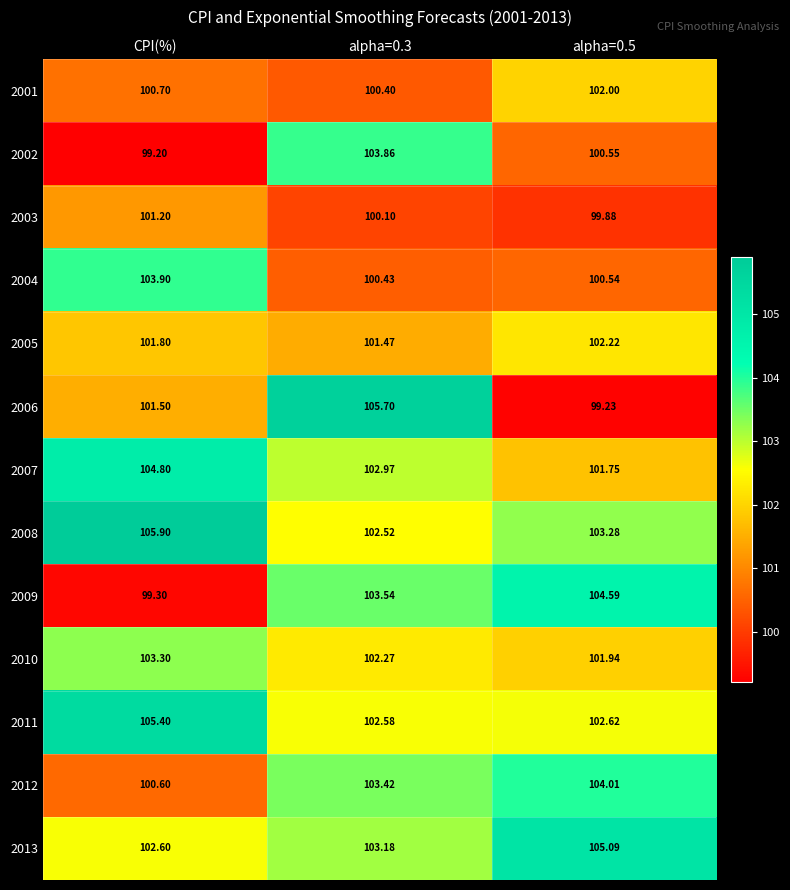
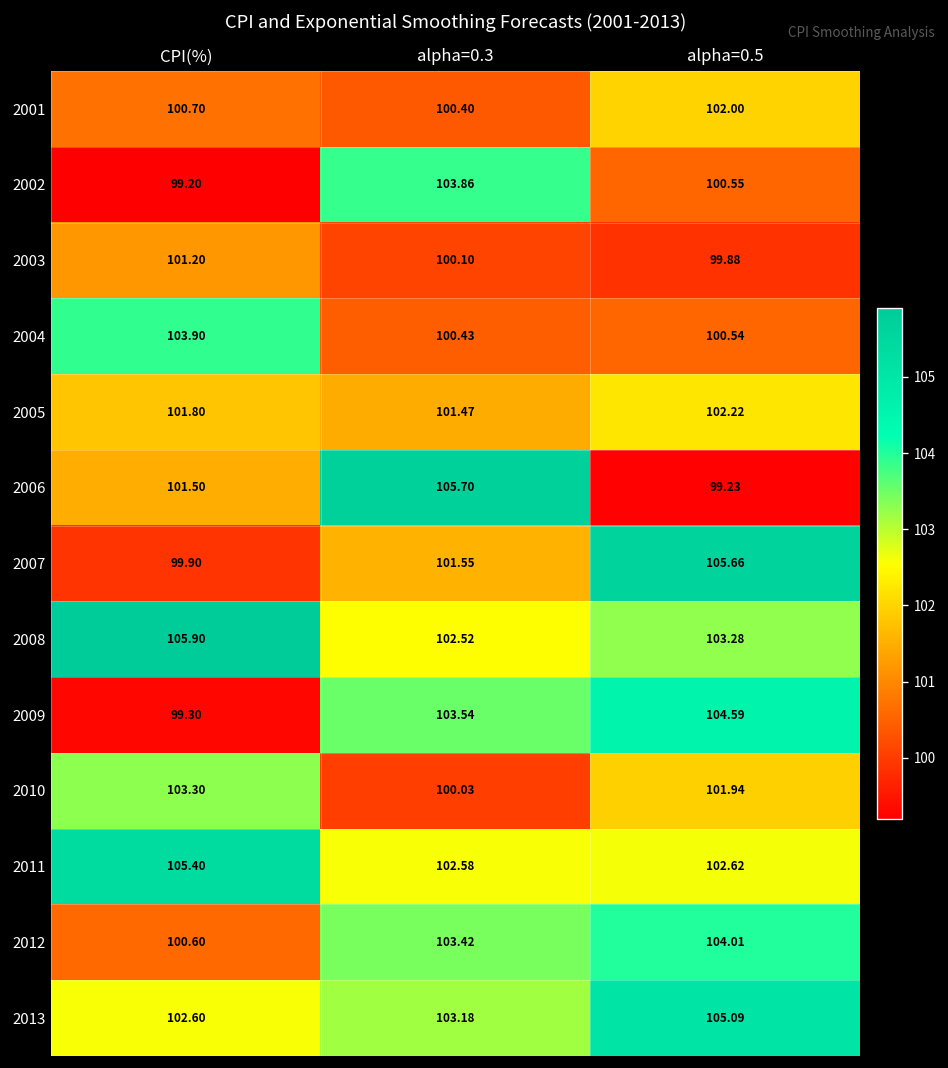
  {
    "2001": {
      "CPI(%)": 100.70,
      "alpha=0.3": 100.40,
      "alpha=0.5": 102.00
    },
    "2002": {
      "CPI(%)": 99.20,
      "alpha=0.3": 103.86,
      "alpha=0.5": 100.55
    },
    "2003": {
      "CPI(%)": 101.20,
      "alpha=0.3": 100.10,
      "alpha=0.5": 99.88
    },
    "2004": {
      "CPI(%)": 103.90,
      "alpha=0.3": 100.43,
      "alpha=0.5": 100.54
    },
    "2005": {
      "CPI(%)": 101.80,
      "alpha=0.3": 101.47,
      "alpha=0.5": 102.22
    },
    "2006": {
      "CPI(%)": 101.50,
      "alpha=0.3": 105.70,
      "alpha=0.5": 99.23
    },
    "2007": {
-     "CPI(%)": 104.80,
-     "alpha=0.3": 102.97,
-     "alpha=0.5": 101.75
+     "CPI(%)": 99.90,
+     "alpha=0.3": 101.55,
+     "alpha=0.5": 105.66
    },
    "2008": {
      "CPI(%)": 105.90,
      "alpha=0.3": 102.52,
      "alpha=0.5": 103.28
    },
    "2009": {
      "CPI(%)": 99.30,
      "alpha=0.3": 103.54,
      "alpha=0.5": 104.59
    },
    "2010": {
      "CPI(%)": 103.30,
-     "alpha=0.3": 102.27,
+     "alpha=0.3": 100.03,
      "alpha=0.5": 101.94
    },
    "2011": {
      "CPI(%)": 105.40,
      "alpha=0.3": 102.58,
      "alpha=0.5": 102.62
    },
    "2012": {
      "CPI(%)": 100.60,
      "alpha=0.3": 103.42,
      "alpha=0.5": 104.01
    },
    "2013": {
      "CPI(%)": 102.60,
      "alpha=0.3": 103.18,
      "alpha=0.5": 105.09
    }
  }
